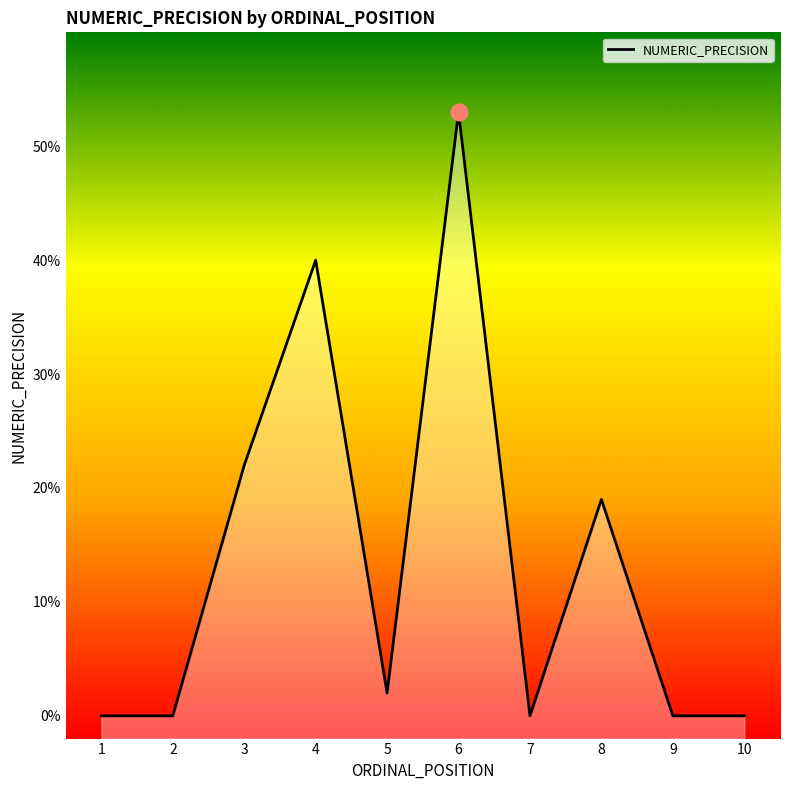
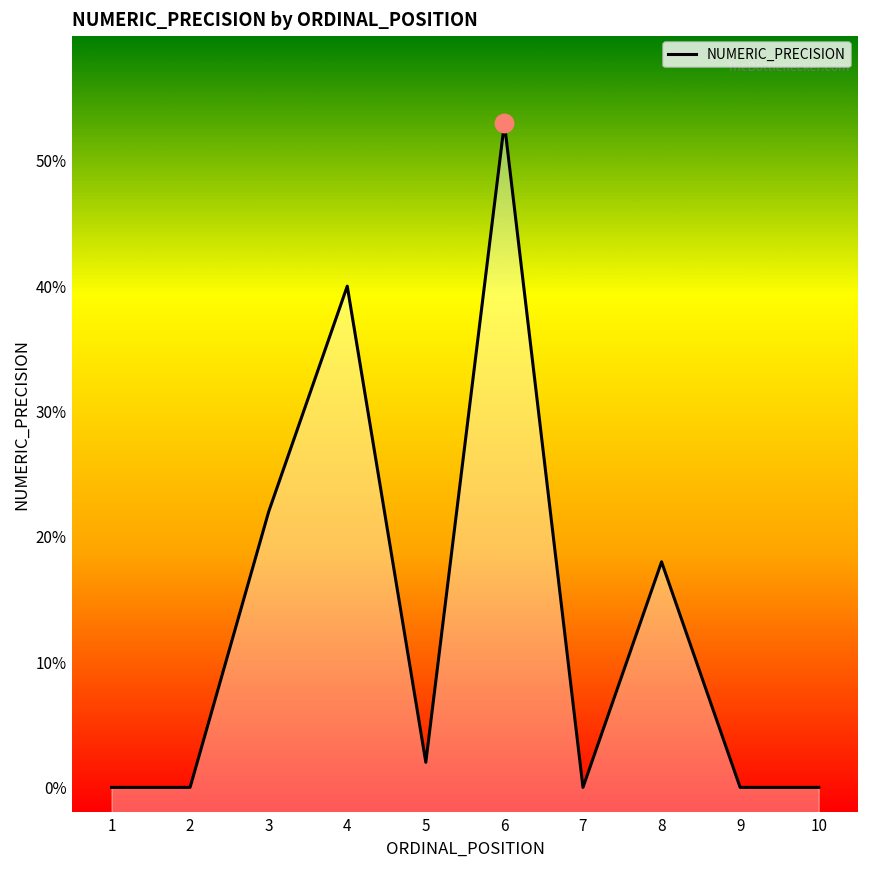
  {
    "NUMERIC_PRECISION": {
      "1": "0%",
      "2": "0%",
      "3": "22%",
      "4": "40%",
      "5": "2%",
      "7": "0%",
-     "8": "19%",
+     "8": "18%",
      "9": "0%",
      "10": "0%"
    }
  }
